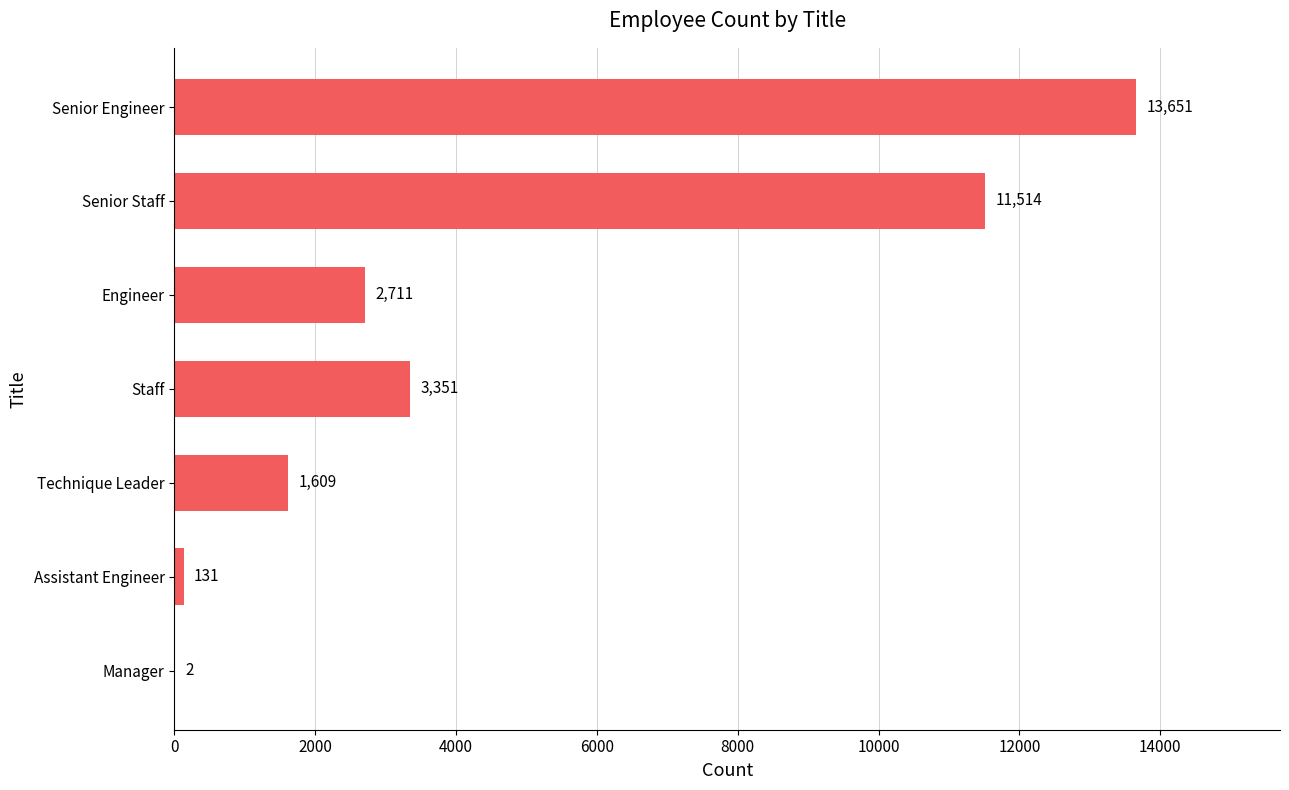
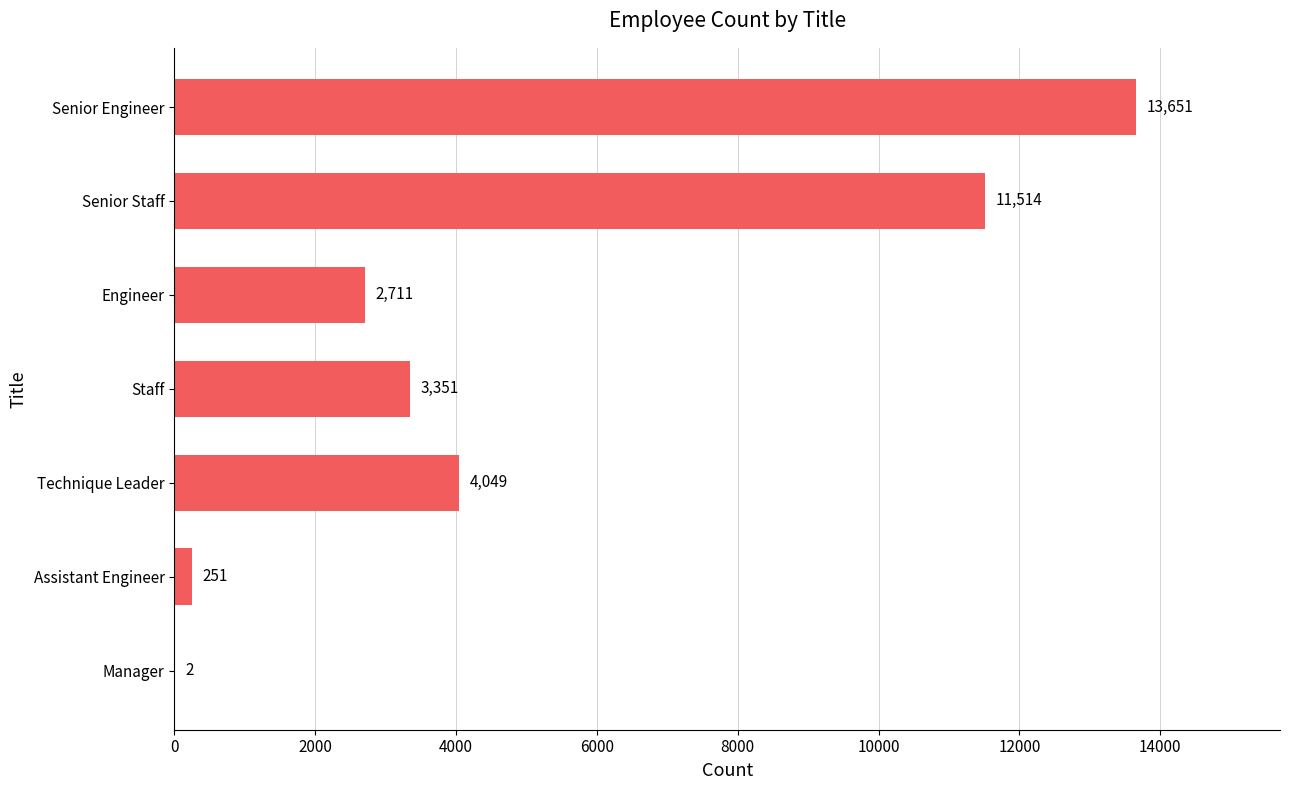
  {
    "Senior Engineer": "13,651",
    "Senior Staff": "11,514",
    "Engineer": "2,711",
    "Staff": "3,351",
-   "Technique Leader": "1,609",
-   "Assistant Engineer": "131",
+   "Technique Leader": "4,049",
+   "Assistant Engineer": "251",
    "Manager": "2"
  }
